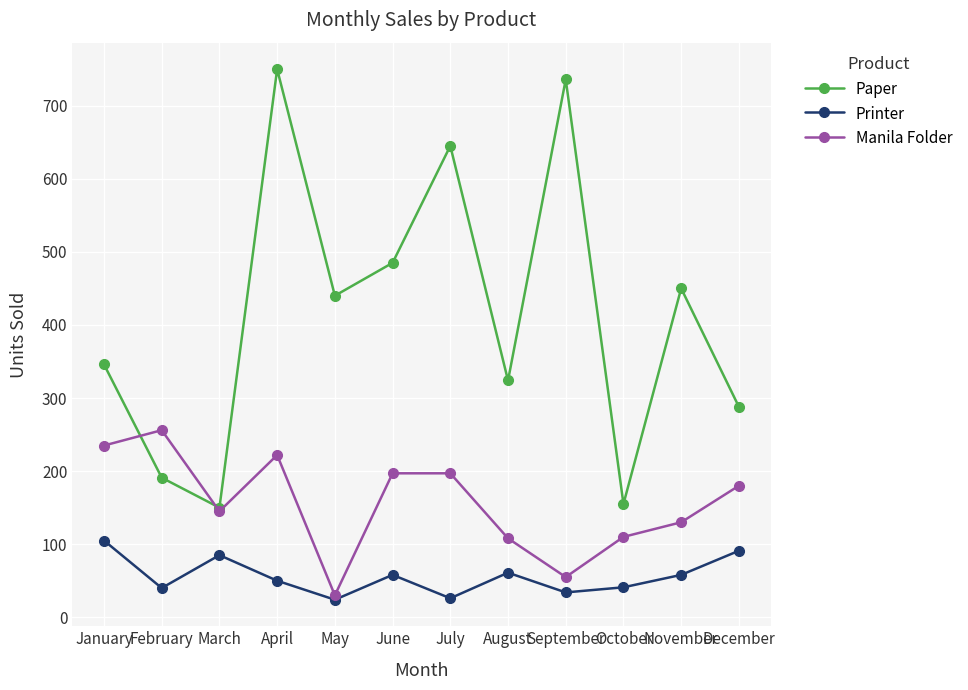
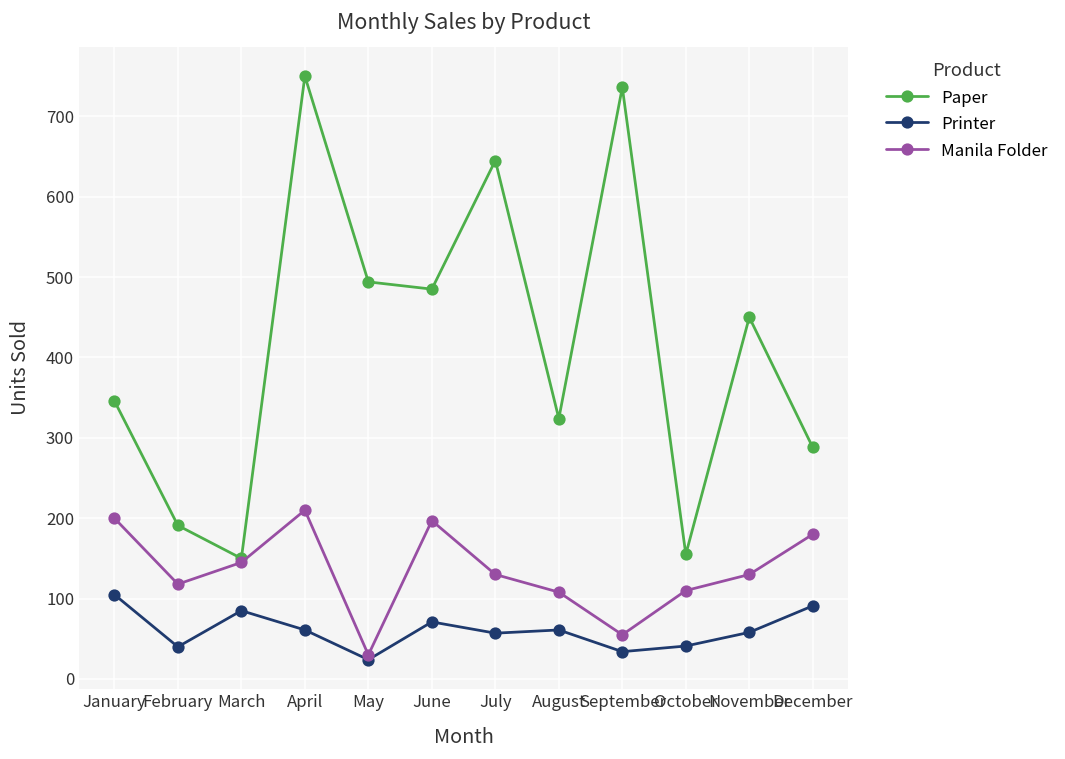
  {
    "Paper": {
      "January": 350,
      "February": 190,
      "March": 150,
      "April": 750,
-     "May": 440,
+     "May": 490,
      "June": 490,
      "July": 650,
      "August": 320,
      "September": 740
    },
    "Printer": {
      "January": 110,
      "February": 40,
      "March": 90,
-     "April": 50,
+     "April": 60,
      "May": 20,
-     "June": 60,
-     "July": 30,
+     "June": 70,
+     "July": 60,
      "August": 60,
      "September": 30
    },
    "Manila Folder": {
-     "January": 240,
-     "February": 260,
+     "January": 200,
+     "February": 120,
      "March": 150,
-     "April": 220,
+     "April": 210,
      "May": 30,
      "June": 200,
-     "July": 200,
+     "July": 130,
      "August": 110,
      "September": 60
    }
  }
